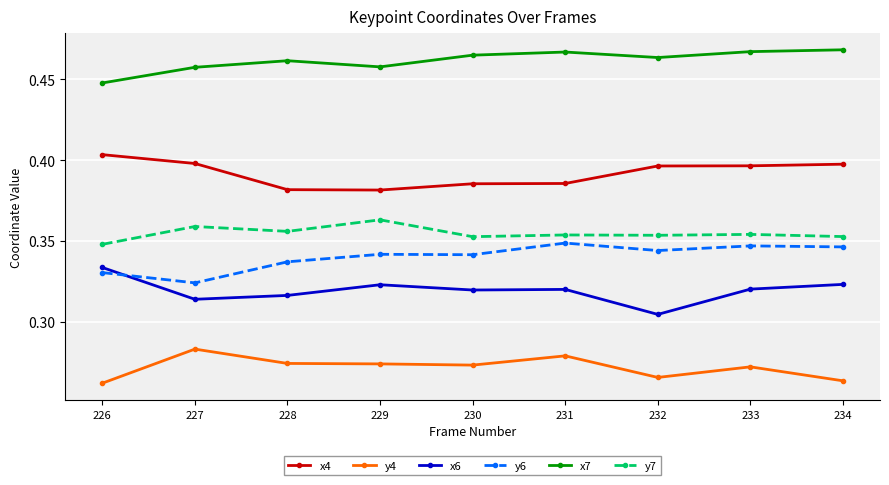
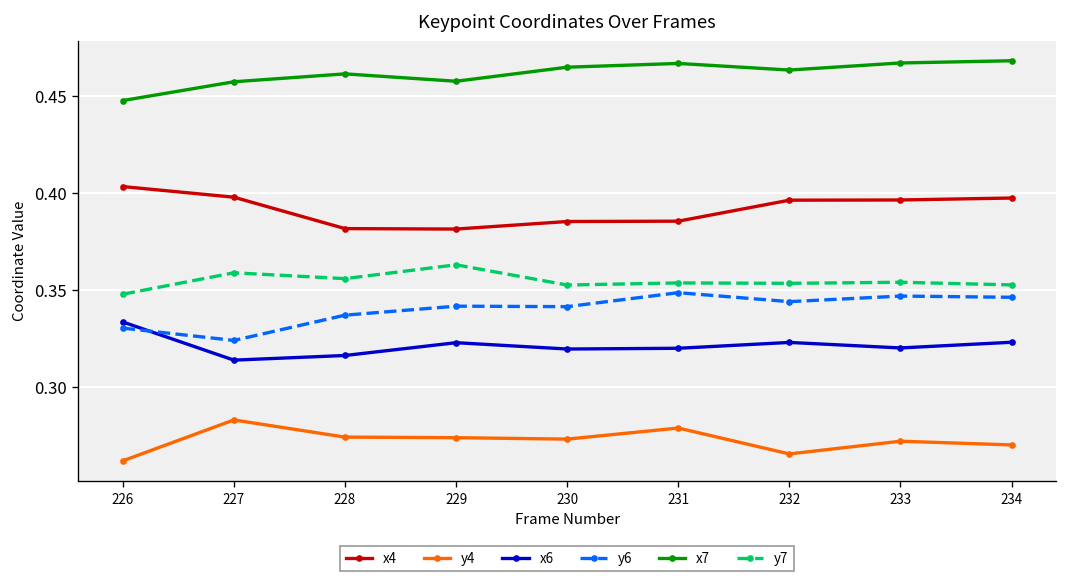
  {
    "x4": {
      "226": 0.403,
      "227": 0.398,
      "228": 0.382,
      "229": 0.381,
      "230": 0.385,
      "231": 0.386,
      "232": 0.396,
      "233": 0.396,
      "234": 0.397
    },
    "y4": {
      "226": 0.262,
      "227": 0.283,
      "228": 0.274,
      "229": 0.274,
      "230": 0.273,
      "231": 0.279,
      "232": 0.265,
      "233": 0.272,
-     "234": 0.263
+     "234": 0.270
    },
    "x6": {
      "226": 0.334,
      "227": 0.314,
      "228": 0.316,
      "229": 0.323,
      "230": 0.320,
      "231": 0.320,
-     "232": 0.304,
+     "232": 0.323,
      "233": 0.320,
      "234": 0.323
    },
    "y6": {
      "226": 0.330,
      "227": 0.324,
      "228": 0.337,
      "229": 0.342,
      "230": 0.341,
      "231": 0.349,
      "232": 0.344,
      "233": 0.347,
      "234": 0.346
    },
    "x7": {
      "226": 0.448,
      "227": 0.457,
      "228": 0.462,
      "229": 0.458,
      "230": 0.465,
      "231": 0.467,
      "232": 0.464,
      "233": 0.467,
      "234": 0.468
    },
    "y7": {
      "226": 0.348,
      "227": 0.359,
      "228": 0.356,
      "229": 0.363,
      "230": 0.353,
      "231": 0.354,
      "232": 0.353,
      "233": 0.354,
      "234": 0.353
    }
  }
